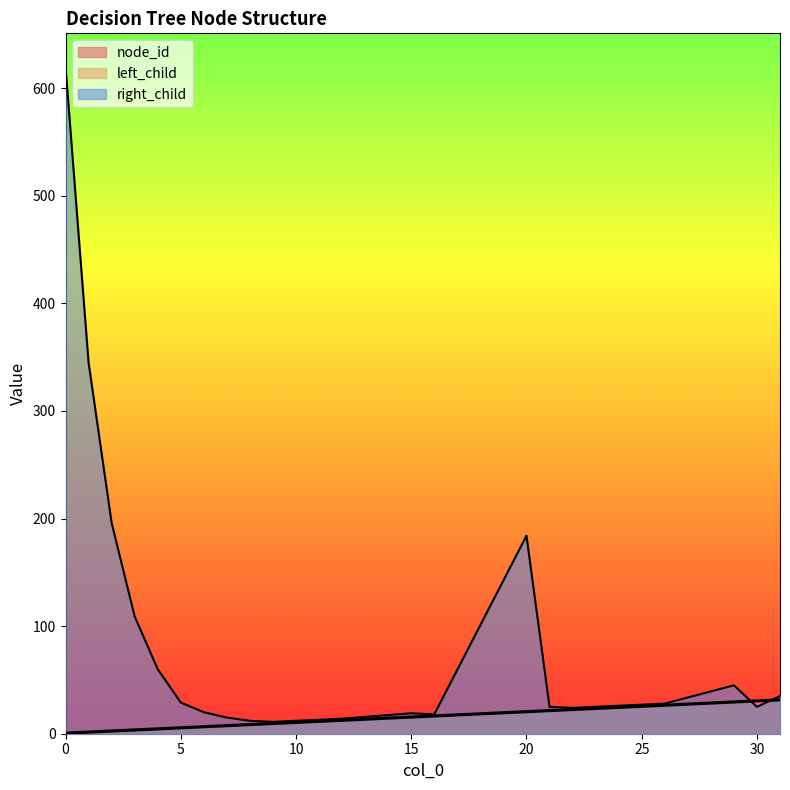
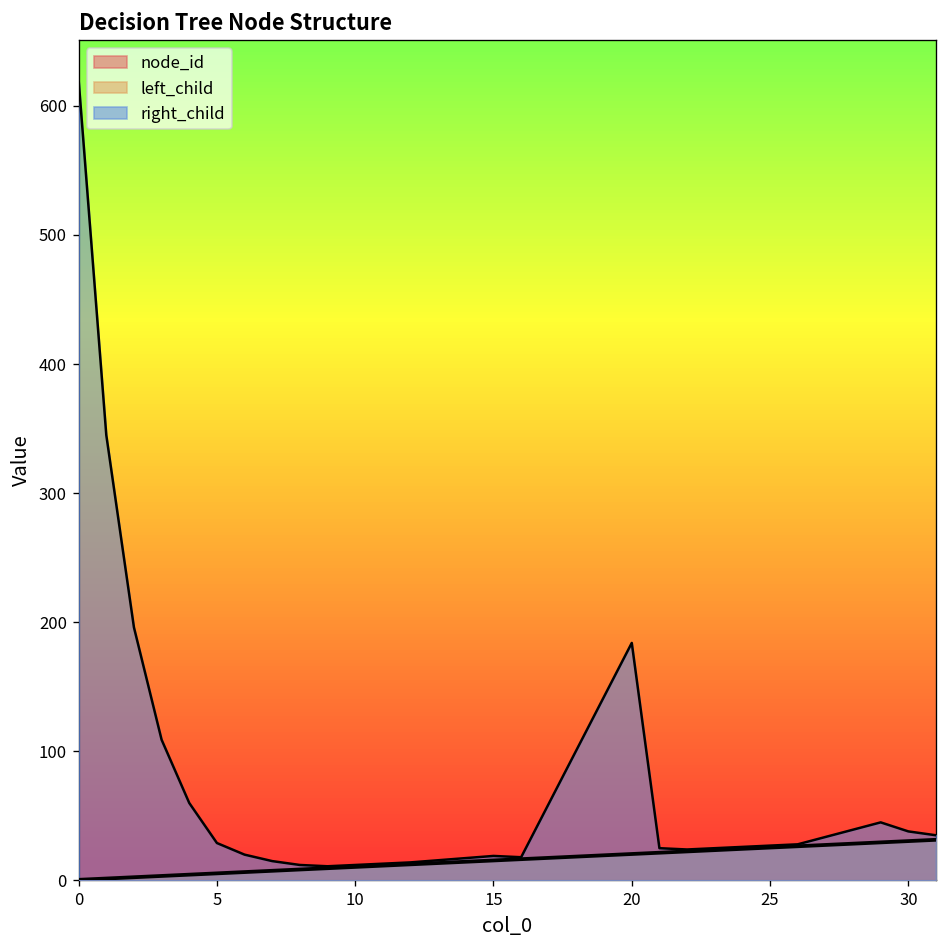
  {
    "right_child": {
      "0": 620,
      "5": 29,
      "15": 19,
      "20": 184,
-     "30": 25
+     "30": 38
    }
  }
